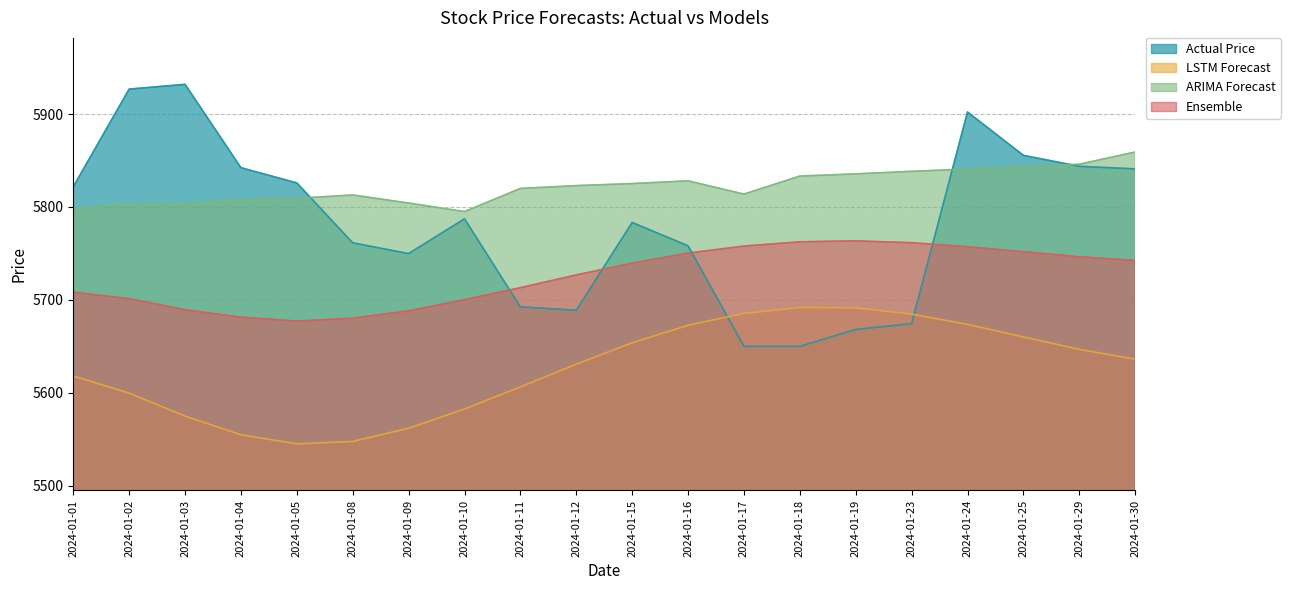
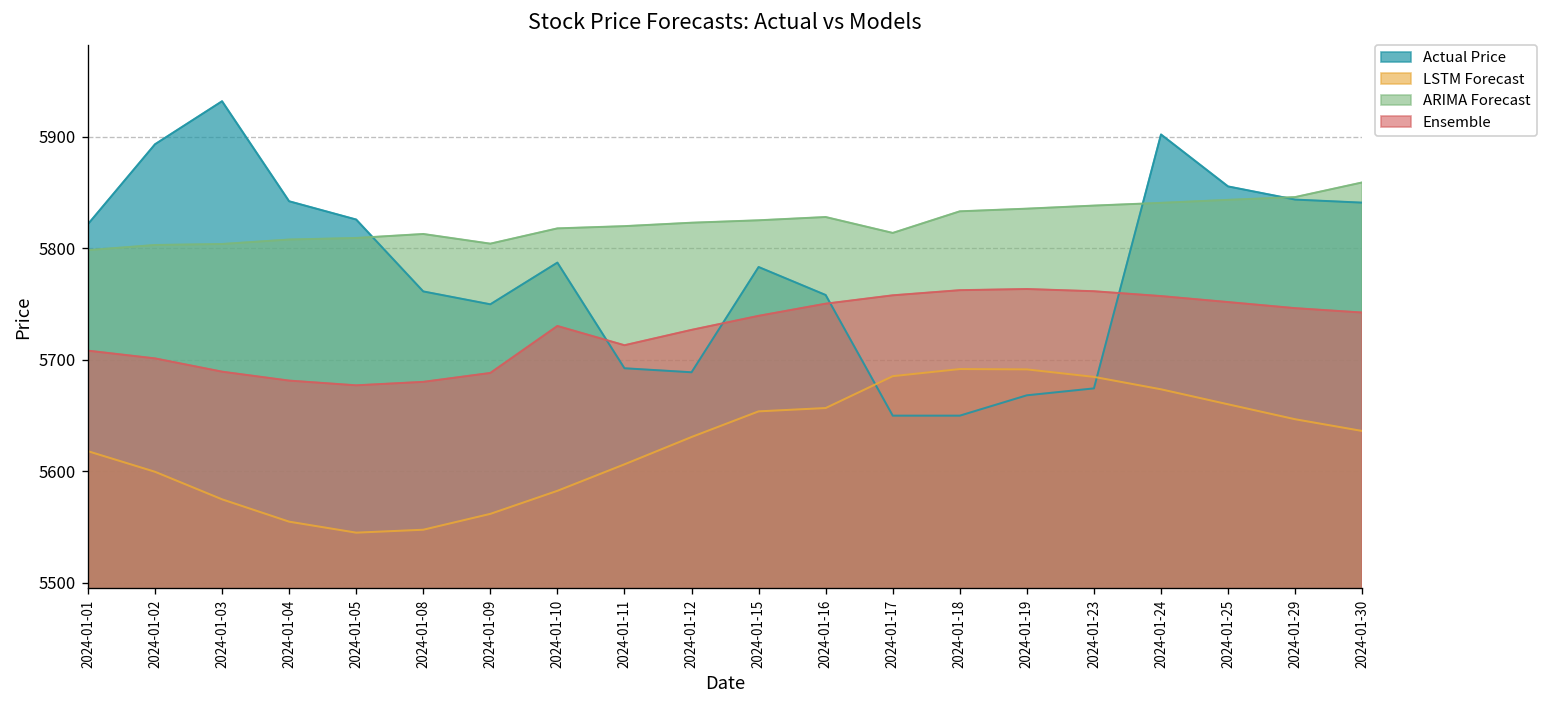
  {
    "Actual Price": {
      "2024-01-01": 5820,
-     "2024-01-02": 5930,
+     "2024-01-02": 5890,
      "2024-01-03": 5930,
      "2024-01-04": 5840,
      "2024-01-05": 5830,
      "2024-01-08": 5760,
      "2024-01-09": 5750,
      "2024-01-10": 5790,
      "2024-01-11": 5690,
      "2024-01-12": 5690,
      "2024-01-15": 5780,
      "2024-01-16": 5760,
      "2024-01-17": 5650,
      "2024-01-18": 5650,
      "2024-01-19": 5670,
      "2024-01-23": 5670,
      "2024-01-24": 5900,
      "2024-01-25": 5860,
      "2024-01-30": 5840
    },
    "LSTM Forecast": {
      "2024-01-01": 5620,
      "2024-01-02": 5600,
      "2024-01-03": 5570,
      "2024-01-04": 5550,
      "2024-01-05": 5550,
      "2024-01-08": 5550,
      "2024-01-09": 5560,
      "2024-01-10": 5580,
      "2024-01-11": 5610,
      "2024-01-12": 5630,
      "2024-01-15": 5650,
-     "2024-01-16": 5670,
+     "2024-01-16": 5660,
      "2024-01-17": 5690,
      "2024-01-18": 5690,
      "2024-01-19": 5690,
      "2024-01-23": 5680,
      "2024-01-24": 5670,
      "2024-01-25": 5660,
      "2024-01-29": 5650,
      "2024-01-30": 5640
    },
    "ARIMA Forecast": {
      "2024-01-01": 5800,
      "2024-01-02": 5800,
      "2024-01-03": 5800,
      "2024-01-04": 5810,
      "2024-01-05": 5810,
      "2024-01-08": 5810,
      "2024-01-09": 5800,
-     "2024-01-10": 5790,
+     "2024-01-10": 5820,
      "2024-01-11": 5820,
      "2024-01-12": 5820,
      "2024-01-15": 5830,
      "2024-01-16": 5830,
      "2024-01-17": 5810,
      "2024-01-18": 5830,
      "2024-01-19": 5840,
      "2024-01-23": 5840,
      "2024-01-24": 5840,
      "2024-01-25": 5840,
      "2024-01-30": 5860
    },
    "Ensemble": {
      "2024-01-01": 5710,
      "2024-01-02": 5700,
      "2024-01-03": 5690,
      "2024-01-04": 5680,
      "2024-01-05": 5680,
      "2024-01-08": 5680,
      "2024-01-09": 5690,
-     "2024-01-10": 5700,
+     "2024-01-10": 5730,
      "2024-01-11": 5710,
      "2024-01-12": 5730,
      "2024-01-15": 5740,
      "2024-01-16": 5750,
      "2024-01-17": 5760,
      "2024-01-18": 5760,
      "2024-01-19": 5760,
      "2024-01-23": 5760,
      "2024-01-24": 5760,
      "2024-01-25": 5750,
      "2024-01-29": 5750,
      "2024-01-30": 5740
    }
  }
